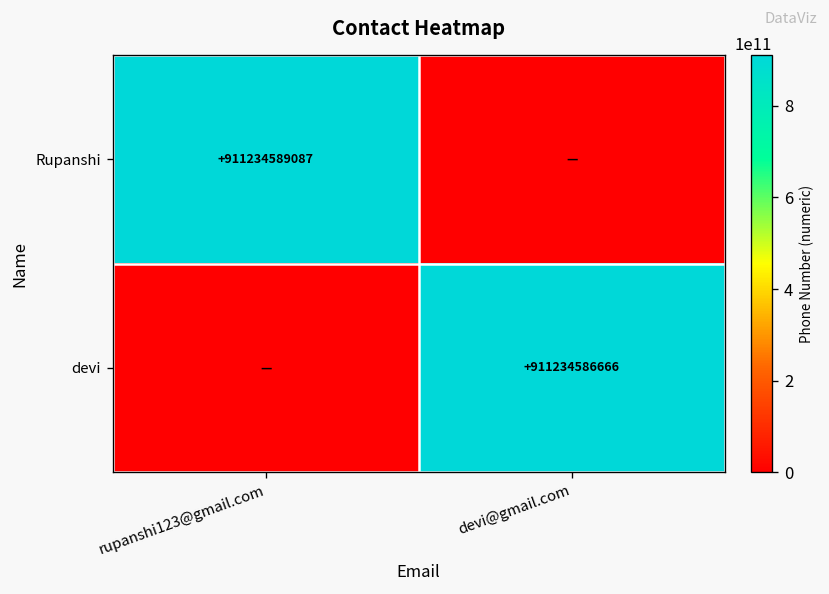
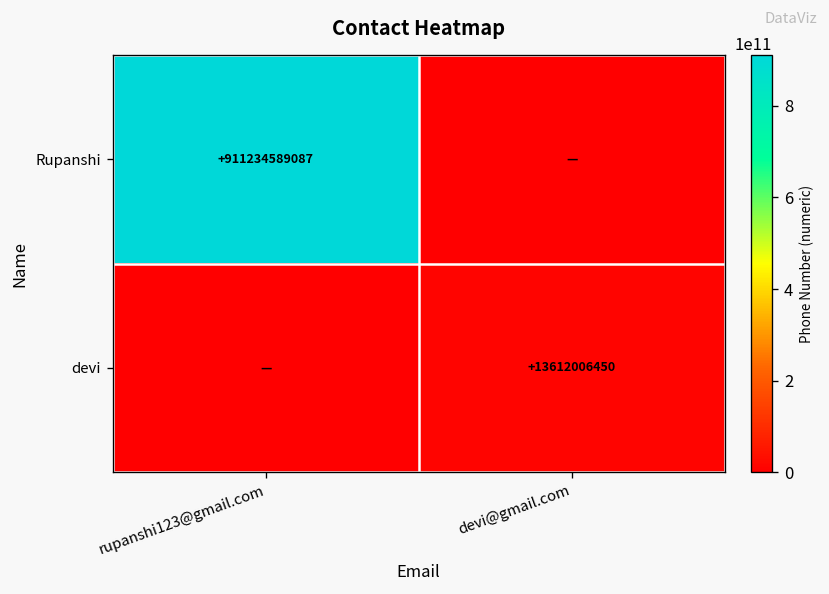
  {
    "Rupanshi": {
      "rupanshi123@gmail.com": "+911234589087"
    },
    "devi": {
-     "devi@gmail.com": "+911234586666"
+     "devi@gmail.com": "+13612006450"
    }
  }
